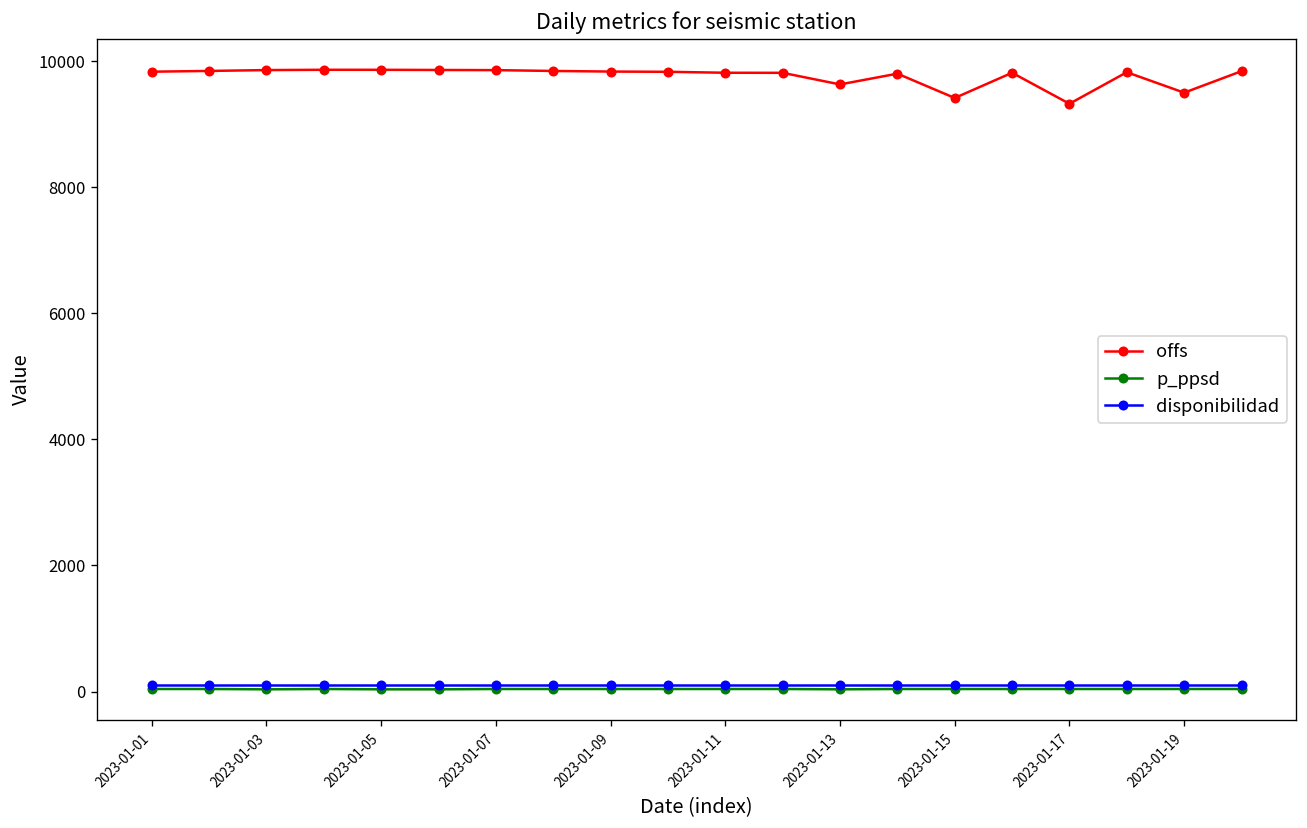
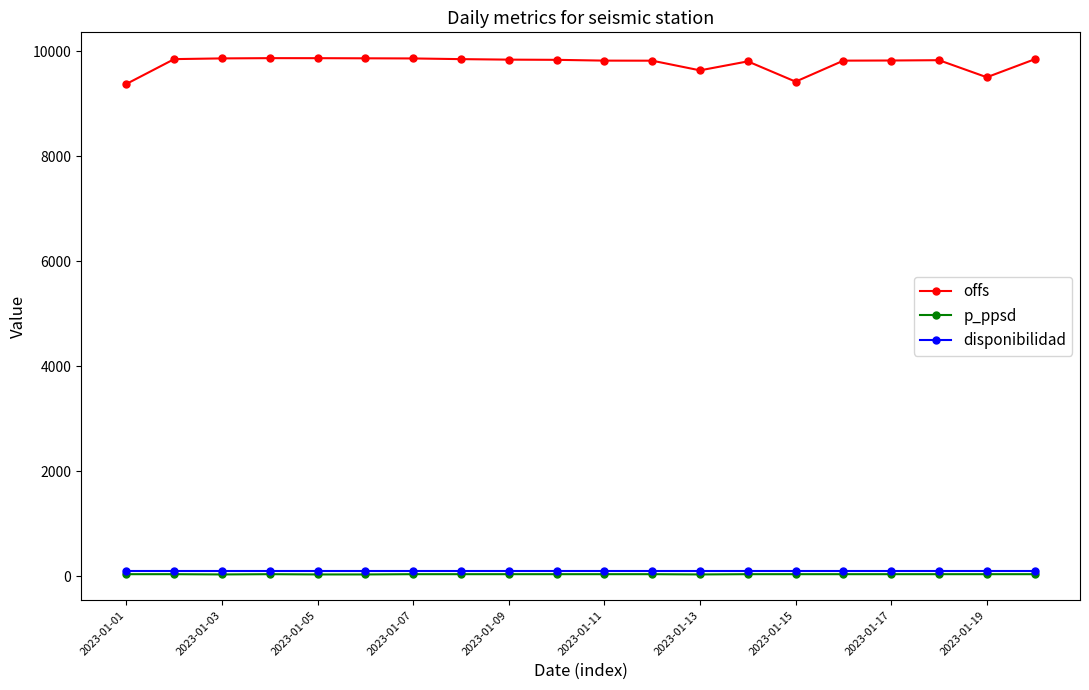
  {
    "offs": {
-     "2023-01-01": 9800,
+     "2023-01-01": 9400,
      "2023-01-03": 9900,
      "2023-01-05": 9900,
      "2023-01-07": 9900,
      "2023-01-09": 9800,
      "2023-01-11": 9800,
      "2023-01-13": 9600,
      "2023-01-15": 9400,
-     "2023-01-17": 9300,
+     "2023-01-17": 9800,
      "2023-01-19": 9500
    },
    "p_ppsd": {
      "2023-01-01": 0,
      "2023-01-03": 0,
      "2023-01-05": 0,
      "2023-01-07": 0,
      "2023-01-09": 0,
      "2023-01-11": 0,
      "2023-01-13": 0,
      "2023-01-15": 0,
      "2023-01-17": 0,
      "2023-01-19": 0
    },
    "disponibilidad": {
      "2023-01-01": 100,
      "2023-01-03": 100,
      "2023-01-05": 100,
      "2023-01-07": 100,
      "2023-01-09": 100,
      "2023-01-11": 100,
      "2023-01-13": 100,
      "2023-01-15": 100,
      "2023-01-17": 100,
      "2023-01-19": 100
    }
  }
